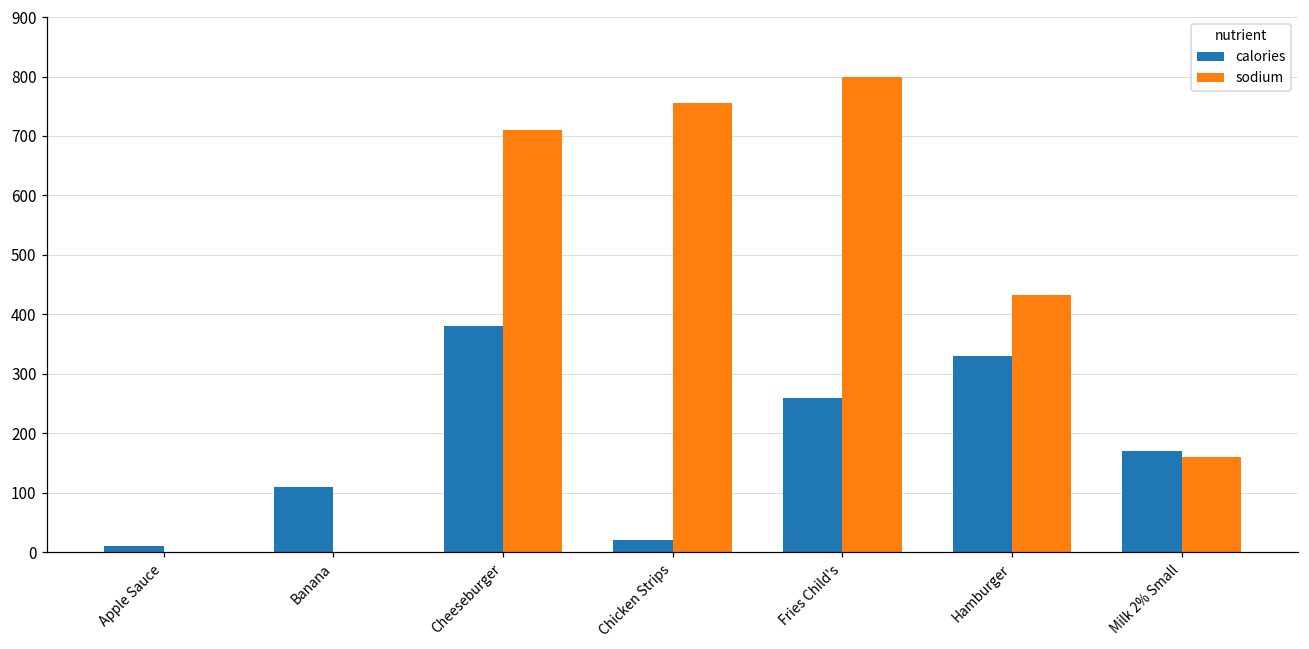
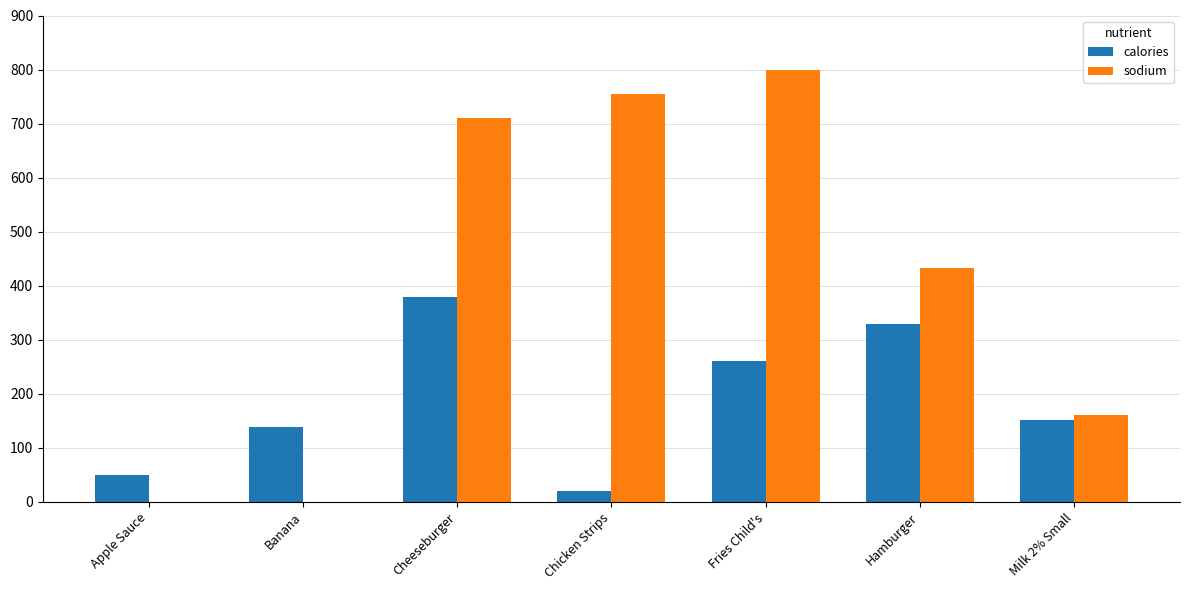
  {
    "calories": {
-     "Apple Sauce": 10,
-     "Banana": 110,
+     "Apple Sauce": 50,
+     "Banana": 140,
      "Cheeseburger": 380,
      "Chicken Strips": 20,
      "Fries Child's": 260,
      "Hamburger": 330,
-     "Milk 2% Small": 170
+     "Milk 2% Small": 150
    },
    "sodium": {
      "Apple Sauce": 0,
      "Banana": 0,
      "Cheeseburger": 710,
      "Chicken Strips": 760,
      "Fries Child's": 800,
      "Hamburger": 430,
      "Milk 2% Small": 160
    }
  }
